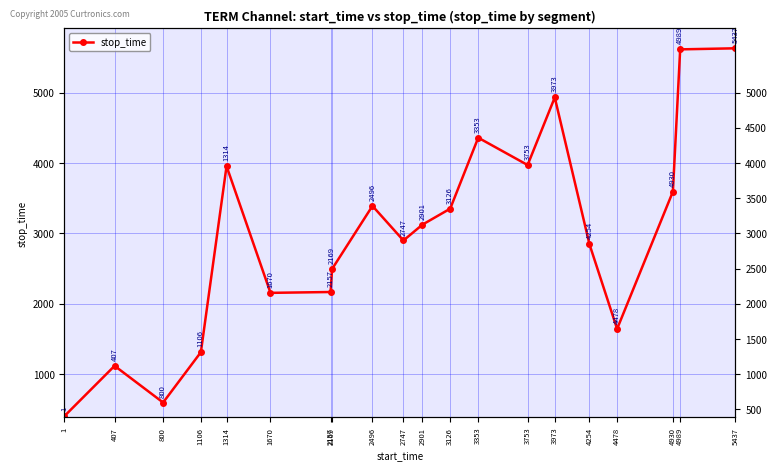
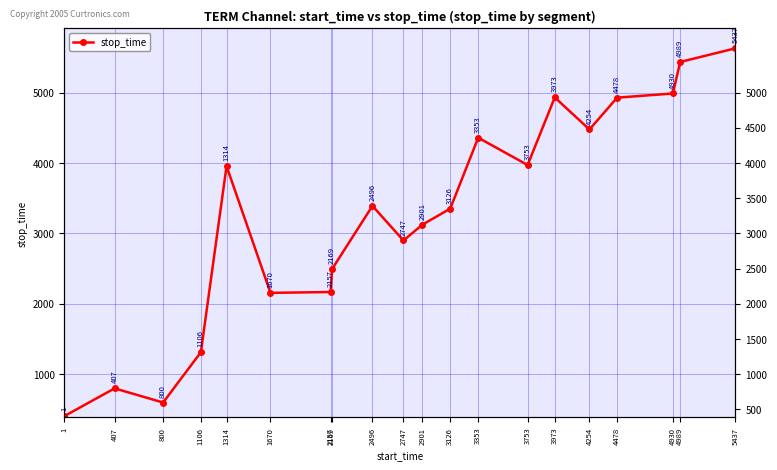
  {
-   "407": 1100,
+   "407": 800,
    "2157": 2200,
-   "4254": 2800,
-   "4478": 1600,
-   "4930": 3600,
-   "4989": 5600
+   "4254": 4500,
+   "4478": 4900,
+   "4930": 5000,
+   "4989": 5400
  }
